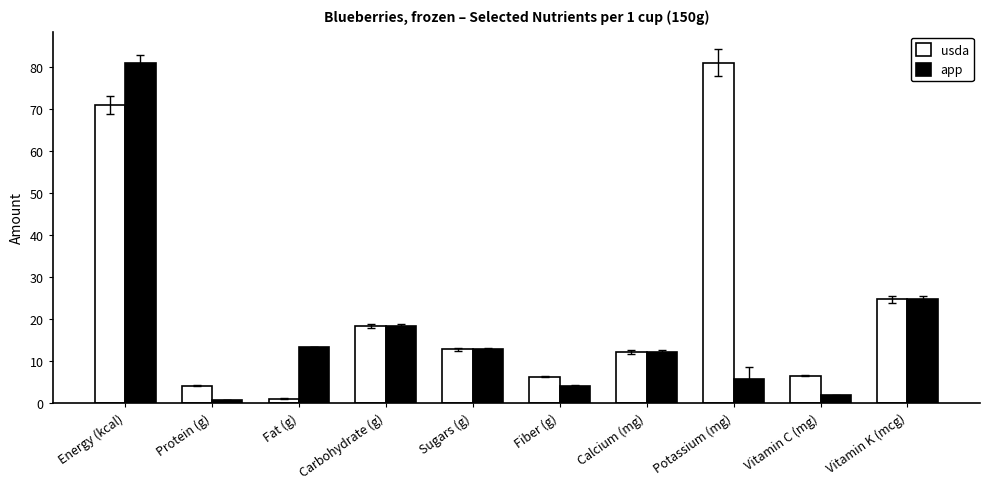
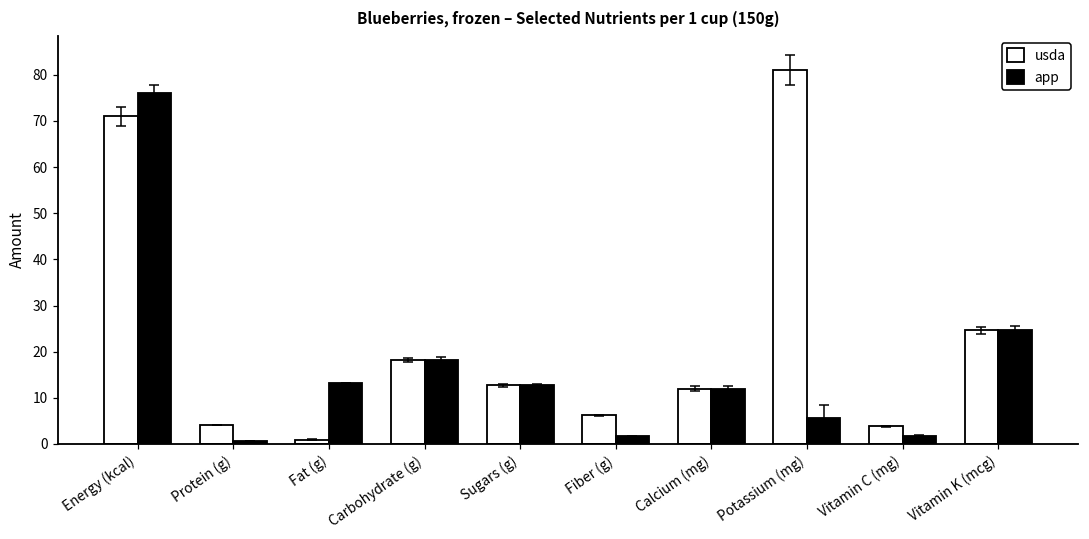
  {
    "usda": {
      "Energy (kcal)": 71,
      "Protein (g)": 4,
      "Fat (g)": 1,
      "Carbohydrate (g)": 18,
      "Sugars (g)": 13,
      "Fiber (g)": 6,
      "Calcium (mg)": 12,
      "Potassium (mg)": 81,
-     "Vitamin C (mg)": 6,
+     "Vitamin C (mg)": 4,
      "Vitamin K (mcg)": 25
    },
    "app": {
-     "Energy (kcal)": 81,
+     "Energy (kcal)": 76,
      "Protein (g)": 1,
      "Fat (g)": 13,
      "Carbohydrate (g)": 18,
      "Sugars (g)": 13,
-     "Fiber (g)": 4,
+     "Fiber (g)": 2,
      "Calcium (mg)": 12,
      "Potassium (mg)": 6,
      "Vitamin C (mg)": 2,
      "Vitamin K (mcg)": 25
    }
  }
